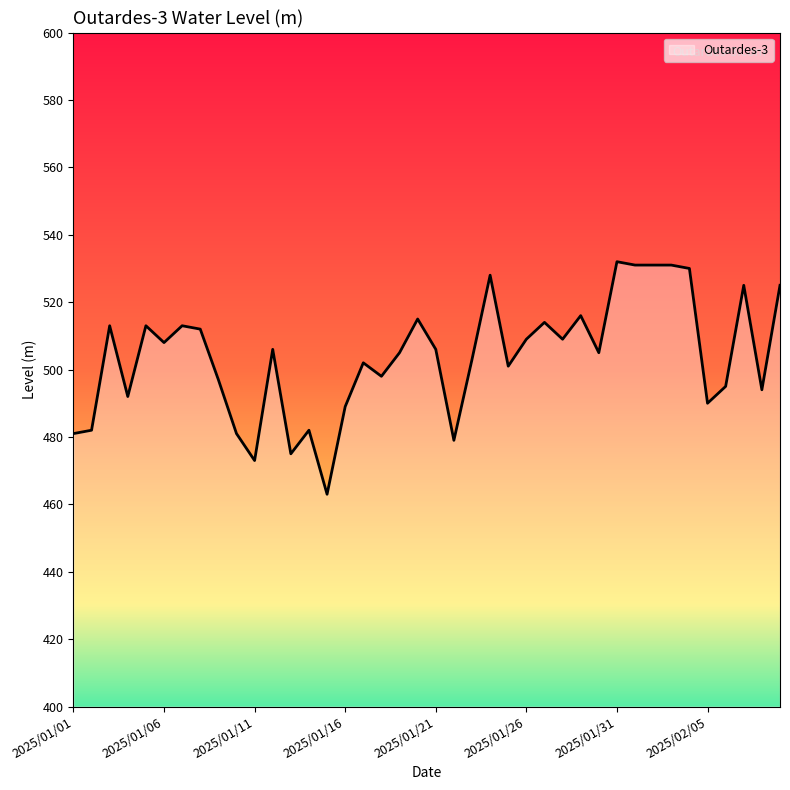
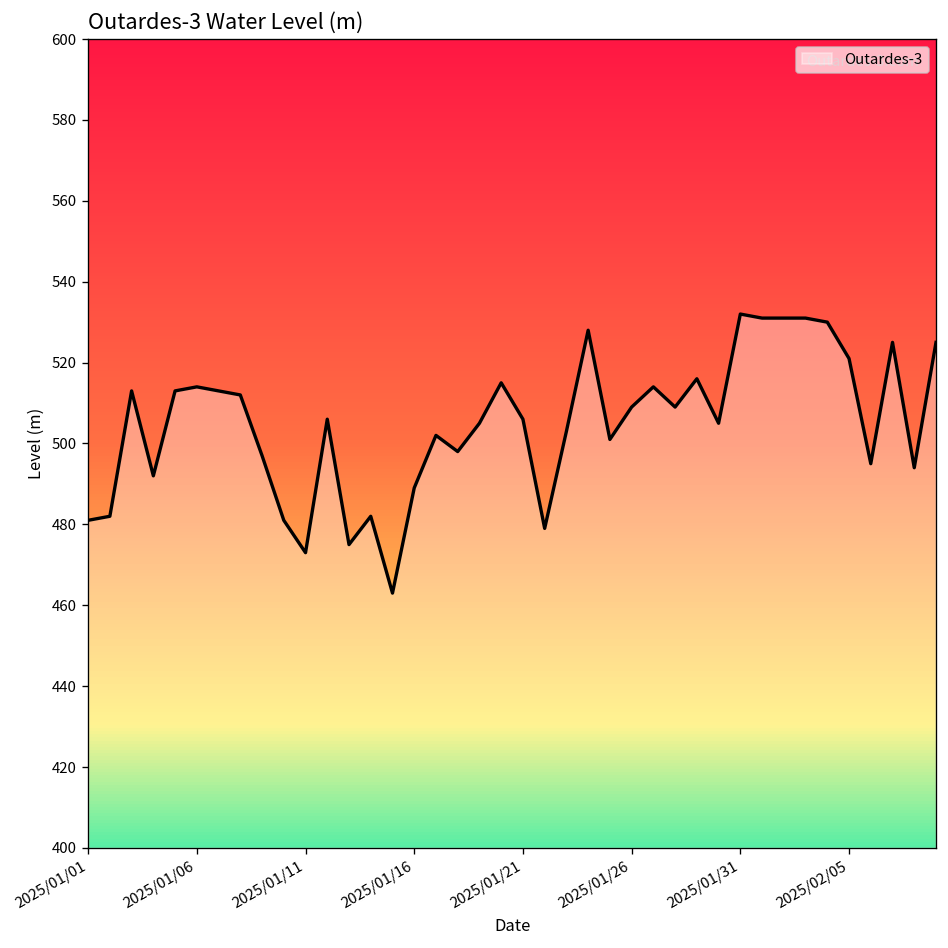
  {
    "2025/01/01": 481,
-   "2025/01/06": 508,
+   "2025/01/06": 514,
    "2025/01/11": 473,
    "2025/01/16": 489,
    "2025/01/21": 506,
    "2025/01/26": 509,
    "2025/01/31": 532,
-   "2025/02/05": 490
+   "2025/02/05": 521
  }
